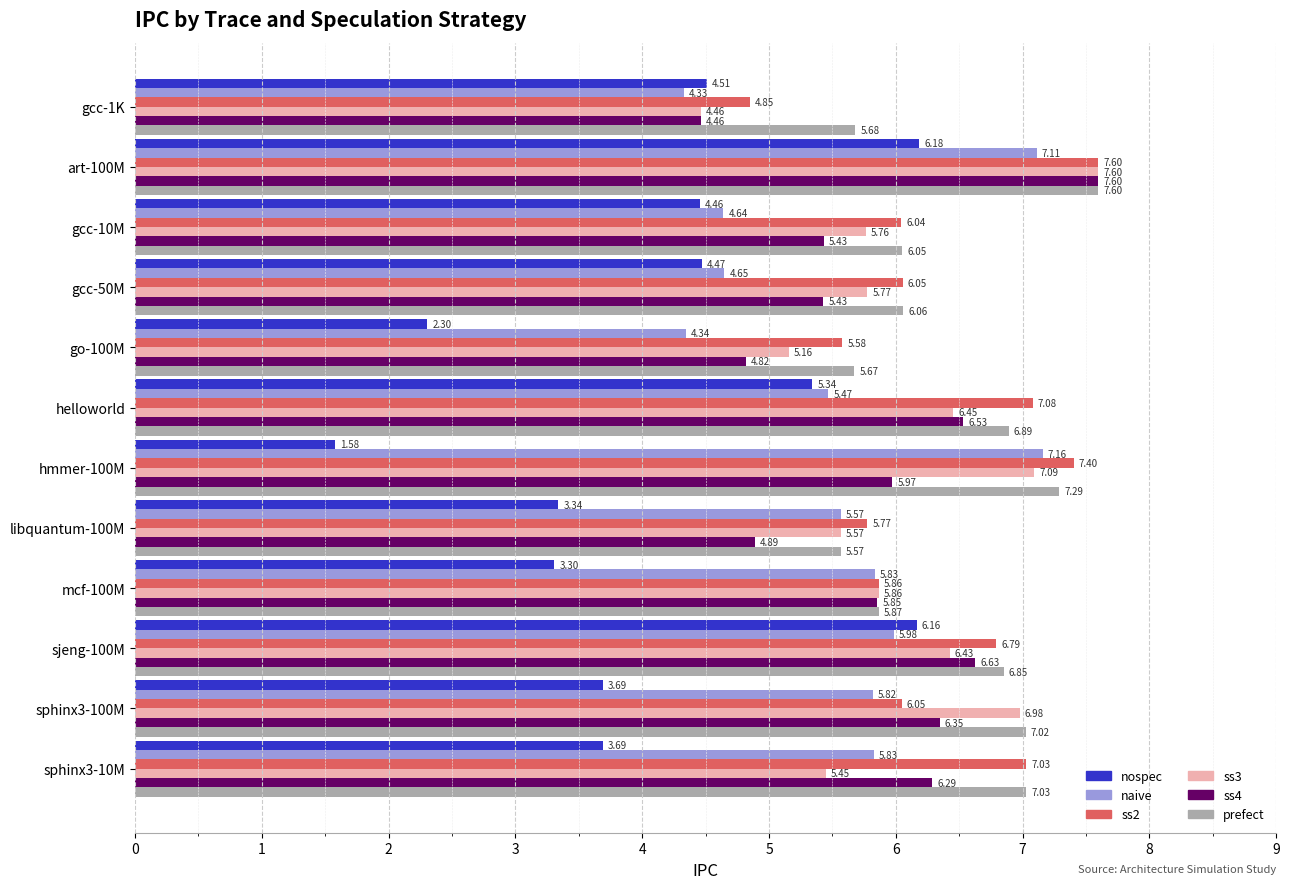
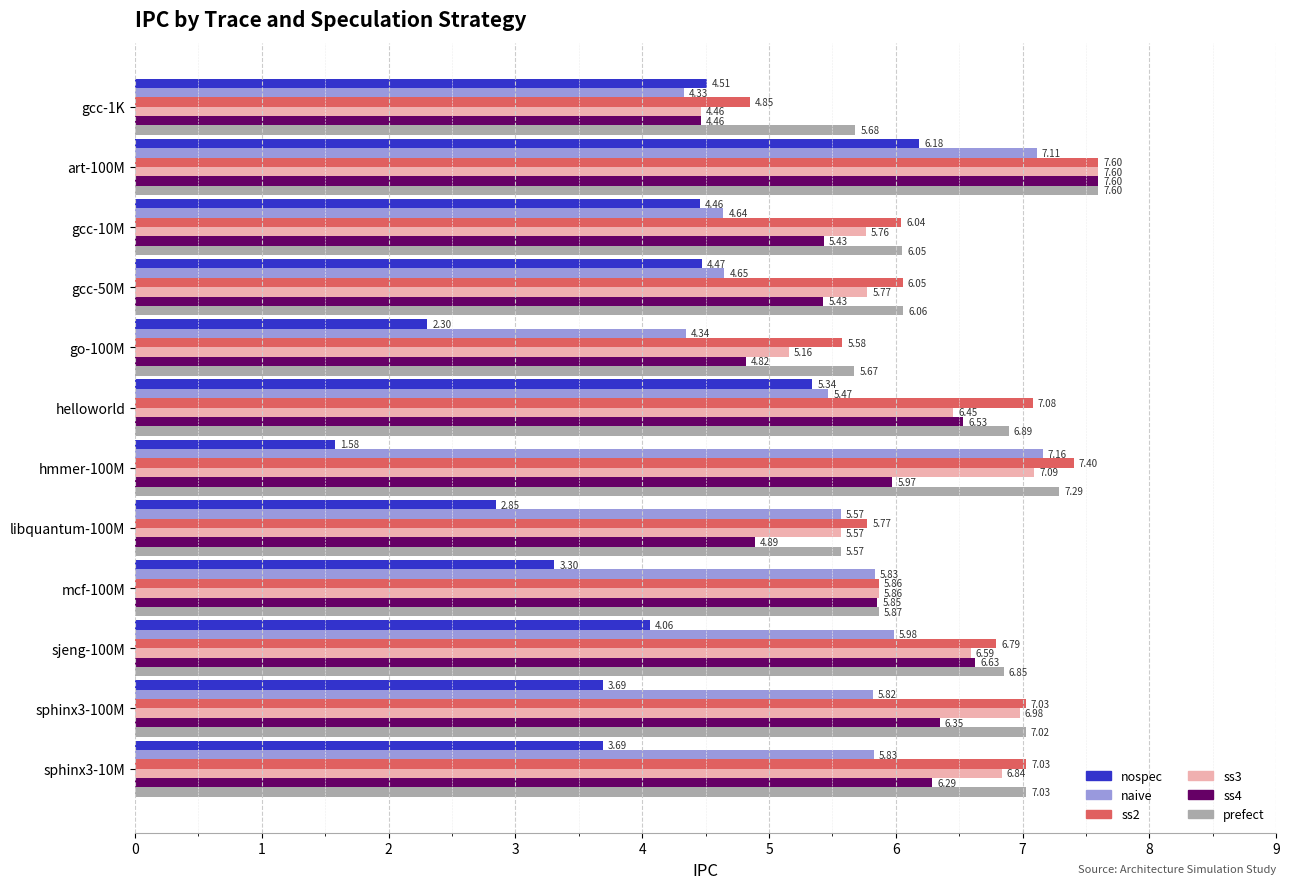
  {
    "nospec": {
      "gcc-1K": 4.51,
      "art-100M": 6.18,
      "gcc-10M": 4.46,
      "gcc-50M": 4.47,
      "go-100M": 2.30,
      "helloworld": 5.34,
      "hmmer-100M": 1.58,
-     "libquantum-100M": 3.34,
+     "libquantum-100M": 2.85,
      "mcf-100M": 3.30,
-     "sjeng-100M": 6.16,
+     "sjeng-100M": 4.06,
      "sphinx3-100M": 3.69,
      "sphinx3-10M": 3.69
    },
    "ss2": {
      "gcc-1K": 4.85,
      "art-100M": 7.60,
      "gcc-10M": 6.04,
      "gcc-50M": 6.05,
      "go-100M": 5.58,
      "helloworld": 7.08,
      "hmmer-100M": 7.40,
      "libquantum-100M": 5.77,
      "mcf-100M": 5.86,
      "sjeng-100M": 6.79,
-     "sphinx3-100M": 6.05,
+     "sphinx3-100M": 7.03,
      "sphinx3-10M": 7.03
    },
    "ss3": {
      "gcc-1K": 4.46,
      "art-100M": 7.60,
      "gcc-10M": 5.76,
      "gcc-50M": 5.77,
      "go-100M": 5.16,
      "helloworld": 6.45,
      "hmmer-100M": 7.09,
      "libquantum-100M": 5.57,
      "mcf-100M": 5.86,
-     "sjeng-100M": 6.43,
+     "sjeng-100M": 6.59,
      "sphinx3-100M": 6.98,
-     "sphinx3-10M": 5.45
+     "sphinx3-10M": 6.84
    },
    "ss4": {
      "gcc-1K": 4.46,
      "art-100M": 7.60,
      "gcc-10M": 5.43,
      "gcc-50M": 5.43,
      "go-100M": 4.82,
      "helloworld": 6.53,
      "hmmer-100M": 5.97,
      "libquantum-100M": 4.89,
      "mcf-100M": 5.85,
      "sjeng-100M": 6.63,
      "sphinx3-100M": 6.35,
      "sphinx3-10M": 6.29
    }
  }
